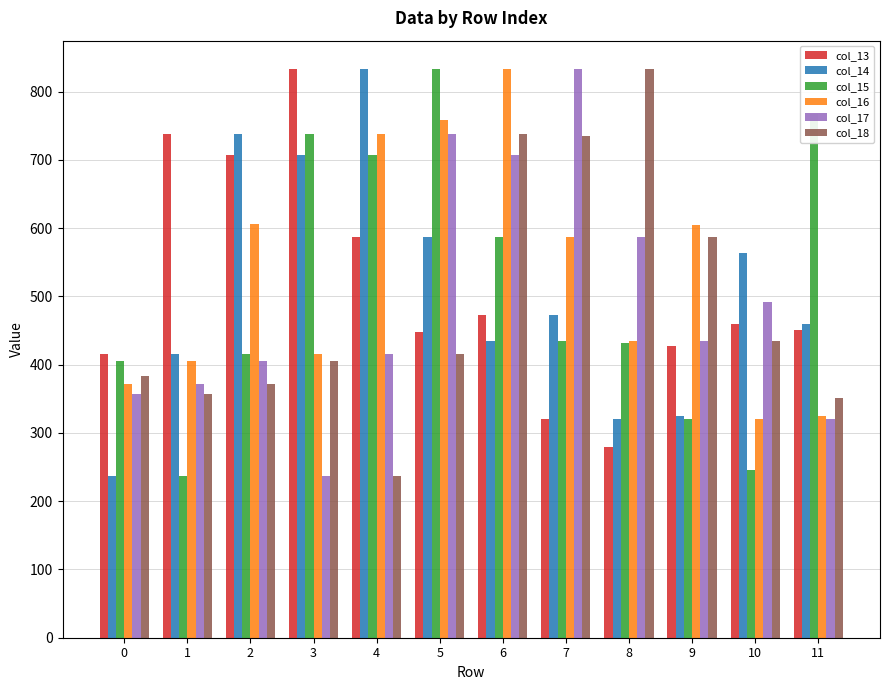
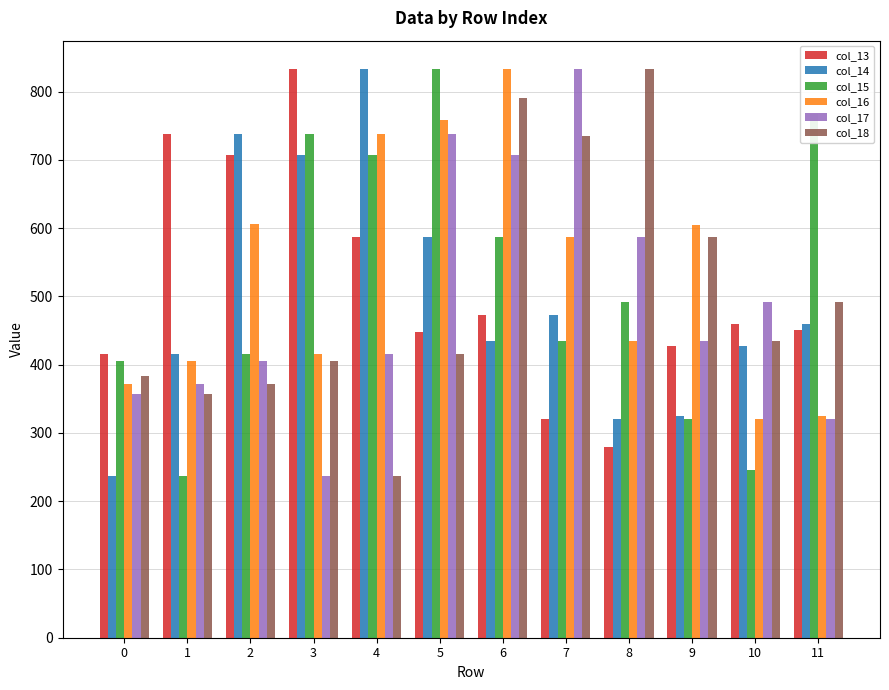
  {
    "col_13": {
      "0": 420,
      "1": 740,
      "2": 710,
      "3": 830,
      "4": 590,
      "5": 450,
      "6": 470,
      "7": 320,
      "8": 280,
      "9": 430,
      "10": 460,
      "11": 450
    },
    "col_14": {
      "0": 240,
      "1": 420,
      "2": 740,
      "3": 710,
      "4": 830,
      "5": 590,
      "6": 430,
      "7": 470,
      "8": 320,
      "9": 320,
-     "10": 560,
+     "10": 430,
      "11": 460
    },
    "col_15": {
      "0": 410,
      "1": 240,
      "2": 420,
      "3": 740,
      "4": 710,
      "5": 830,
      "6": 590,
      "7": 430,
-     "8": 430,
+     "8": 490,
      "9": 320,
      "10": 250
    },
    "col_16": {
      "0": 370,
      "1": 410,
      "2": 610,
      "3": 420,
      "4": 740,
      "5": 760,
      "6": 830,
      "7": 590,
      "8": 430,
      "9": 600,
      "10": 320,
      "11": 320
    },
    "col_17": {
      "0": 360,
      "1": 370,
      "2": 410,
      "3": 240,
      "4": 420,
      "5": 740,
      "6": 710,
      "7": 830,
      "8": 590,
      "9": 430,
      "10": 490,
      "11": 320
    },
    "col_18": {
      "0": 380,
      "1": 360,
      "2": 370,
      "3": 410,
      "4": 240,
      "5": 420,
-     "6": 740,
+     "6": 790,
      "7": 730,
      "8": 830,
      "9": 590,
      "10": 430,
-     "11": 350
+     "11": 490
    }
  }
